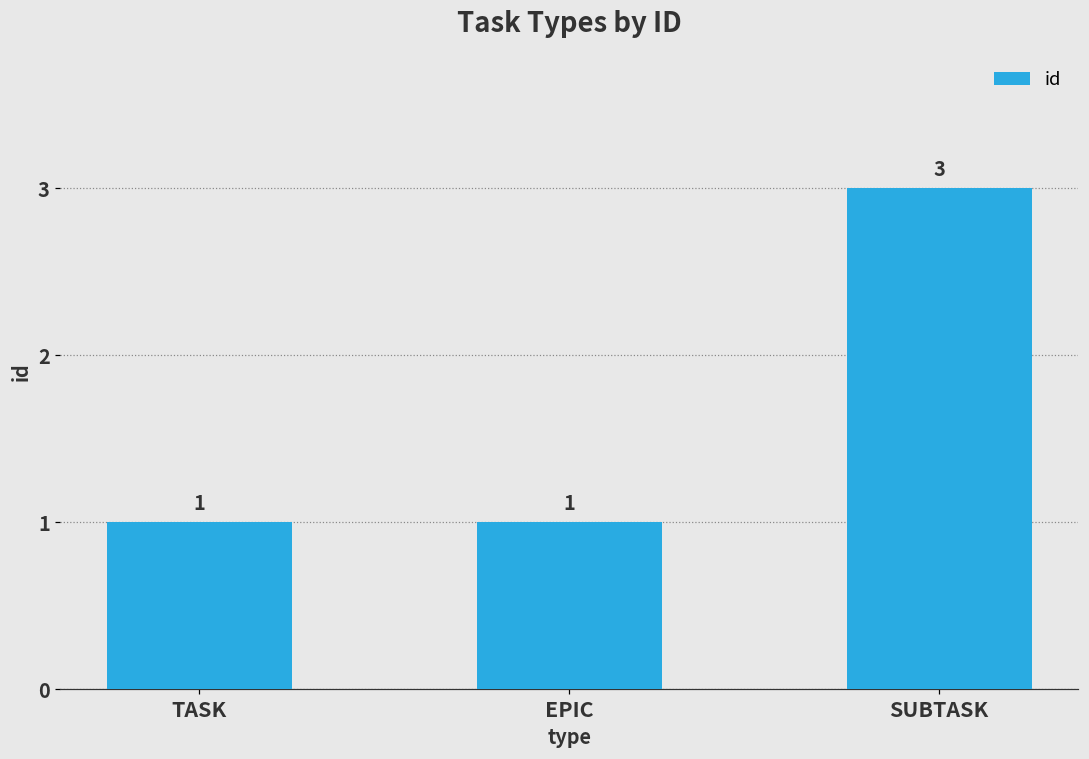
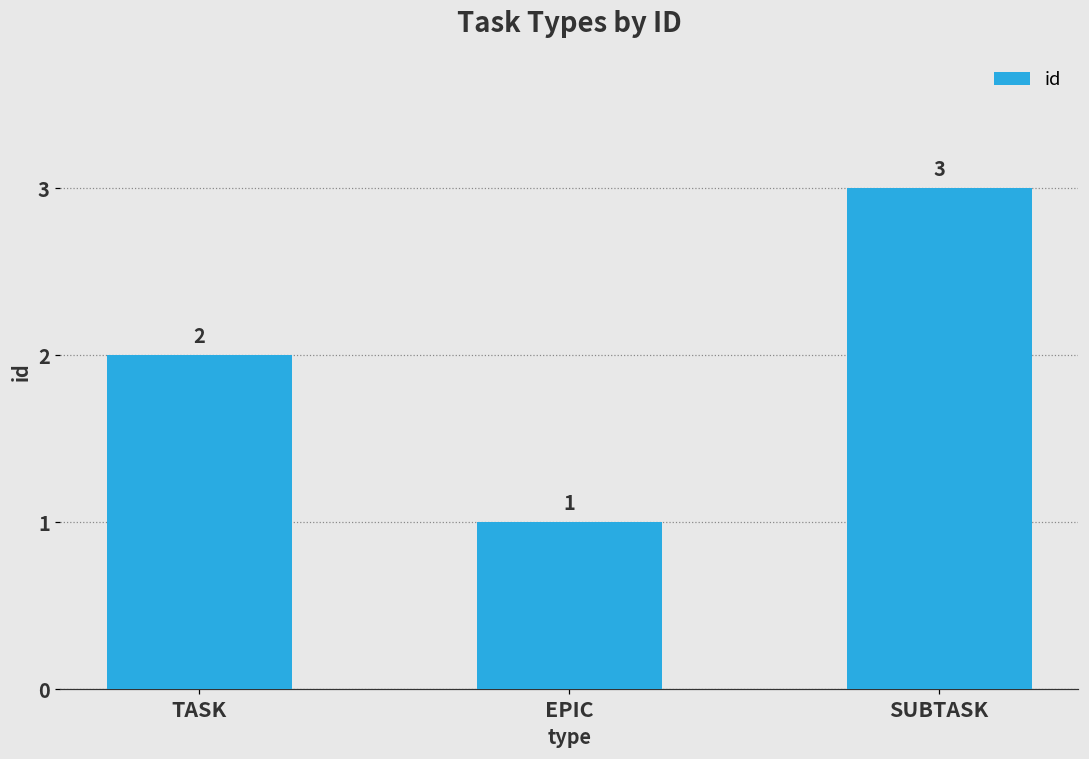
  {
-   "TASK": 1,
+   "TASK": 2,
    "EPIC": 1,
    "SUBTASK": 3
  }
